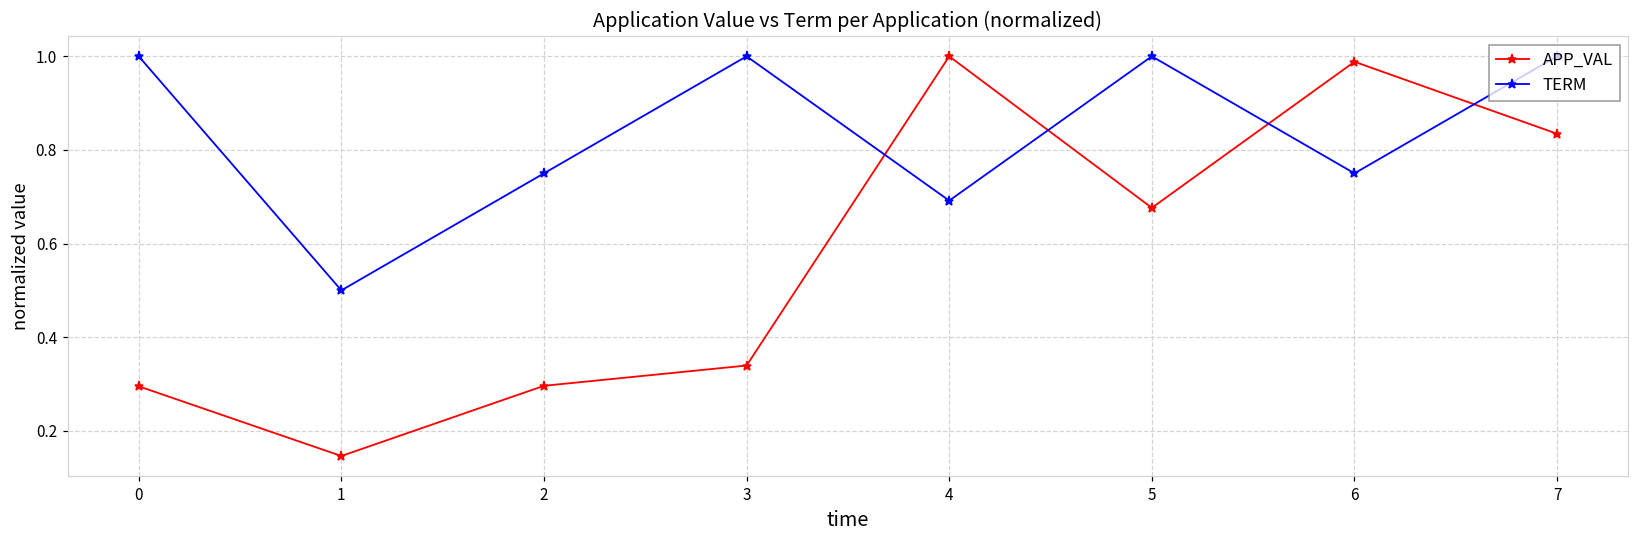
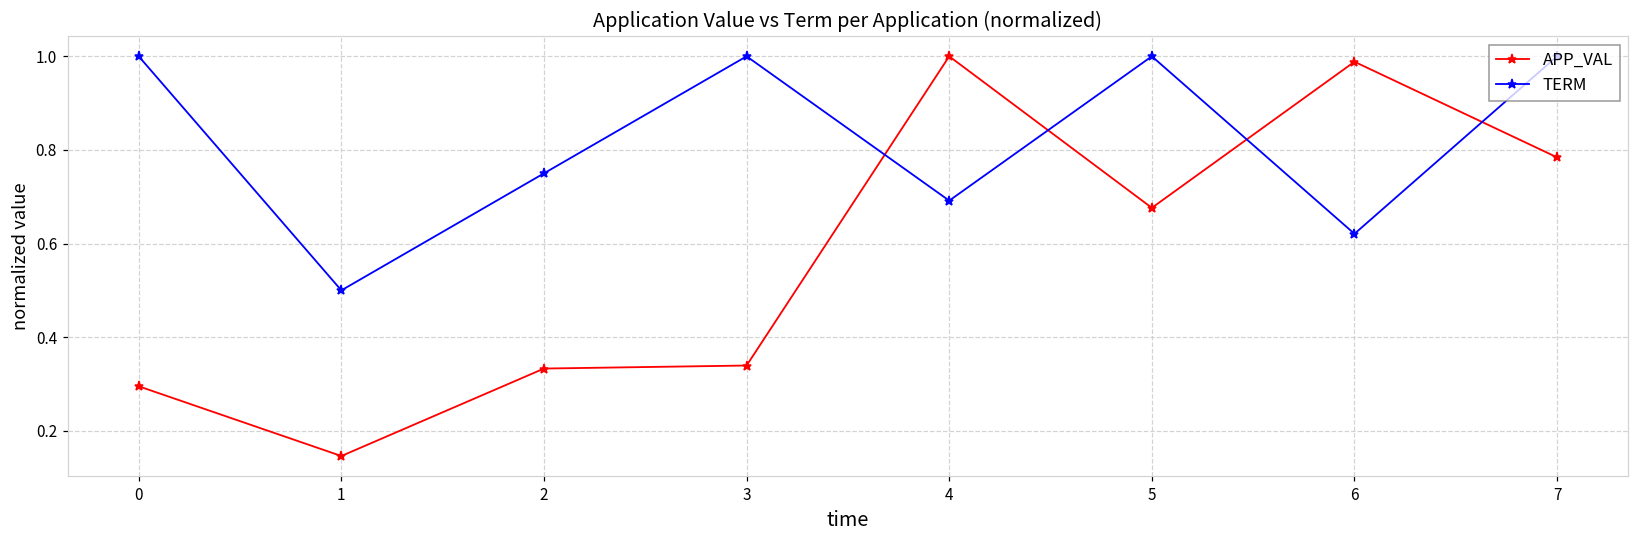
  {
    "APP_VAL": {
      "0": 0.30,
      "1": 0.15,
-     "2": 0.30,
+     "2": 0.33,
      "3": 0.34,
      "4": 1.00,
      "5": 0.68,
      "6": 0.99,
-     "7": 0.83
+     "7": 0.78
    },
    "TERM": {
      "0": 1.00,
      "1": 0.50,
      "2": 0.75,
      "3": 1.00,
      "4": 0.69,
      "5": 1.00,
-     "6": 0.75
+     "6": 0.62
    }
  }
